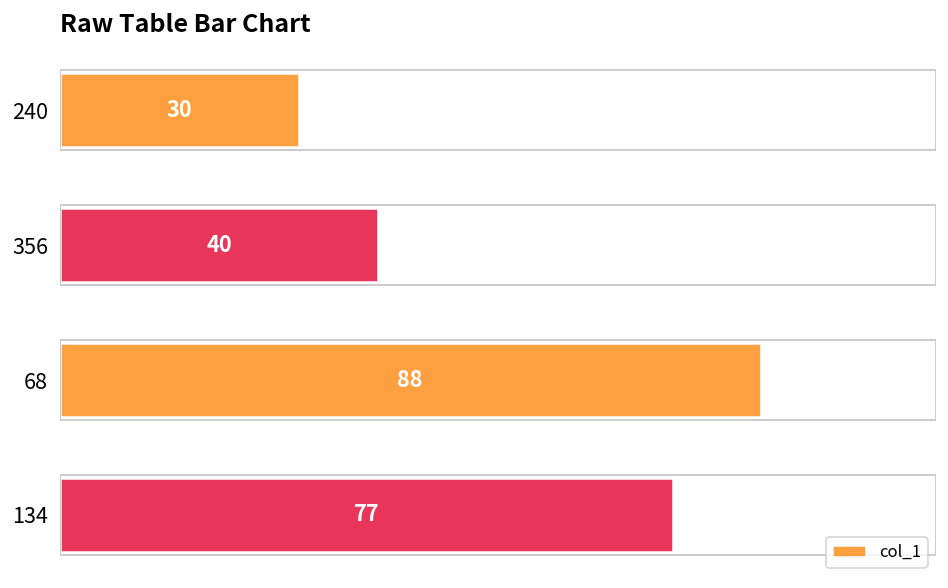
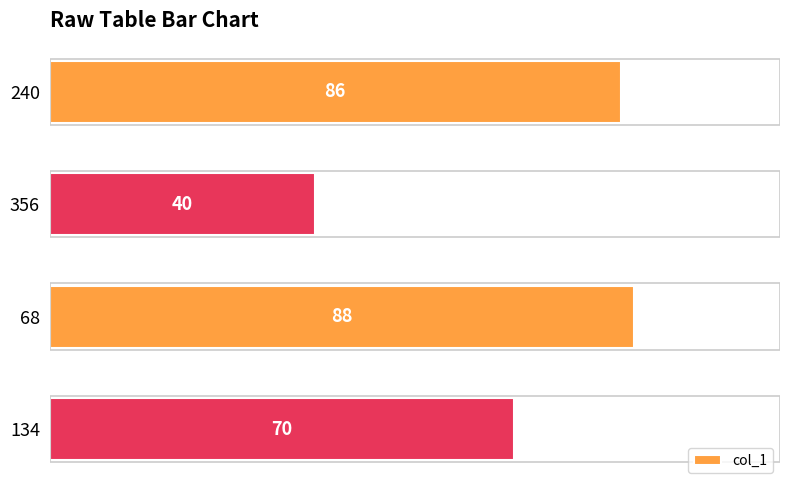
  {
-   "240": 30,
+   "240": 86,
    "356": 40,
    "68": 88,
-   "134": 77
+   "134": 70
  }
